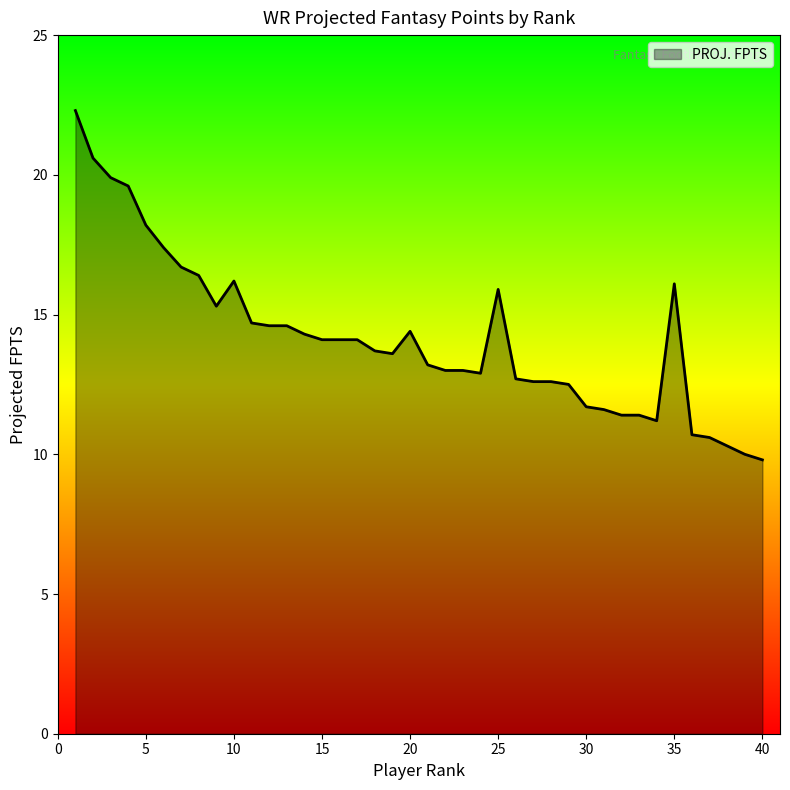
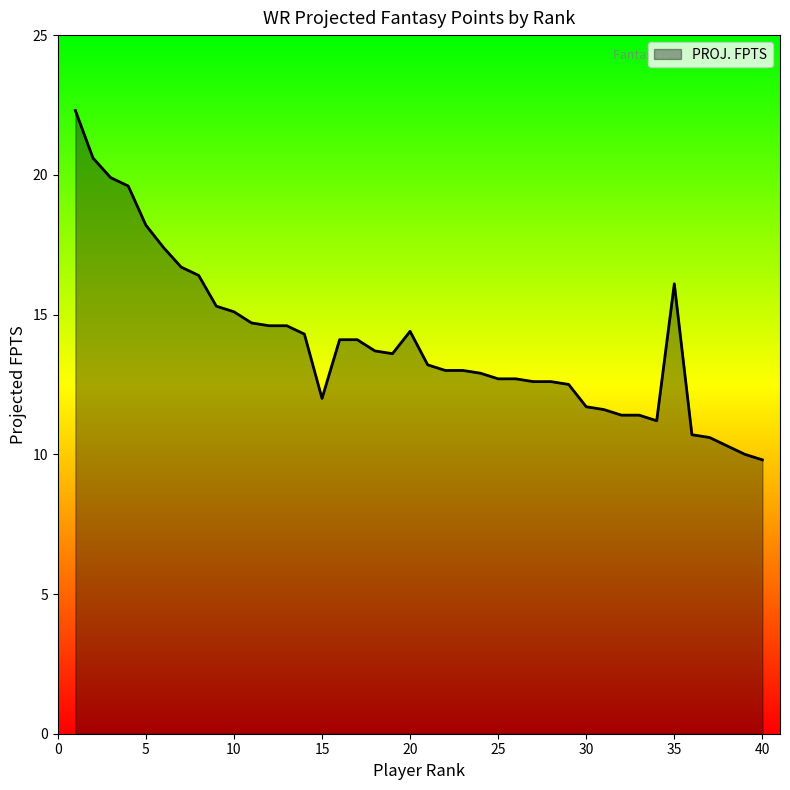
  {
    "5": 18.2,
-   "10": 16.2,
-   "15": 14.1,
+   "10": 15.1,
+   "15": 12.0,
    "20": 14.4,
-   "25": 15.9,
+   "25": 12.7,
    "30": 11.7,
    "35": 16.1,
    "40": 9.8
  }
